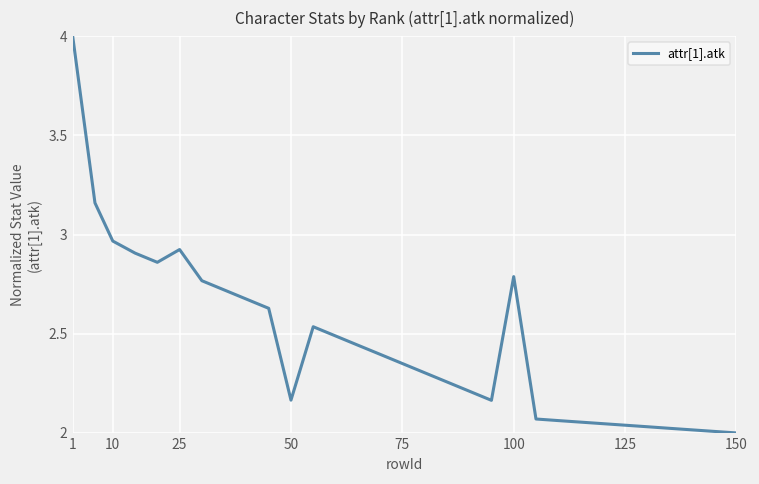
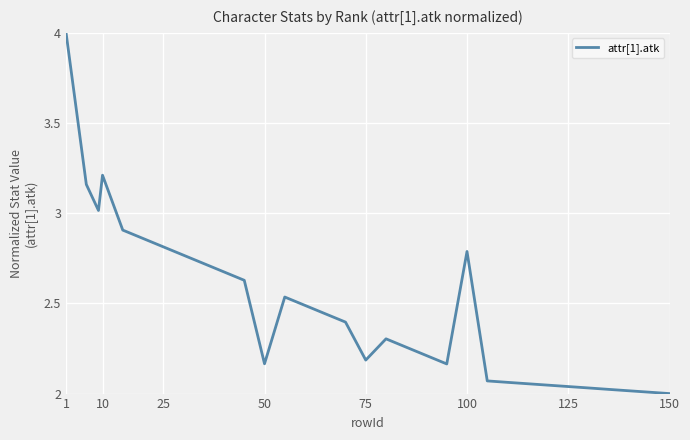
  {
    "1": 4.00,
-   "10": 2.97,
-   "25": 2.92,
+   "10": 3.21,
+   "25": 2.81,
    "50": 2.17,
-   "75": 2.35,
+   "75": 2.19,
    "100": 2.79,
    "125": 2.04,
    "150": 2.00
  }
